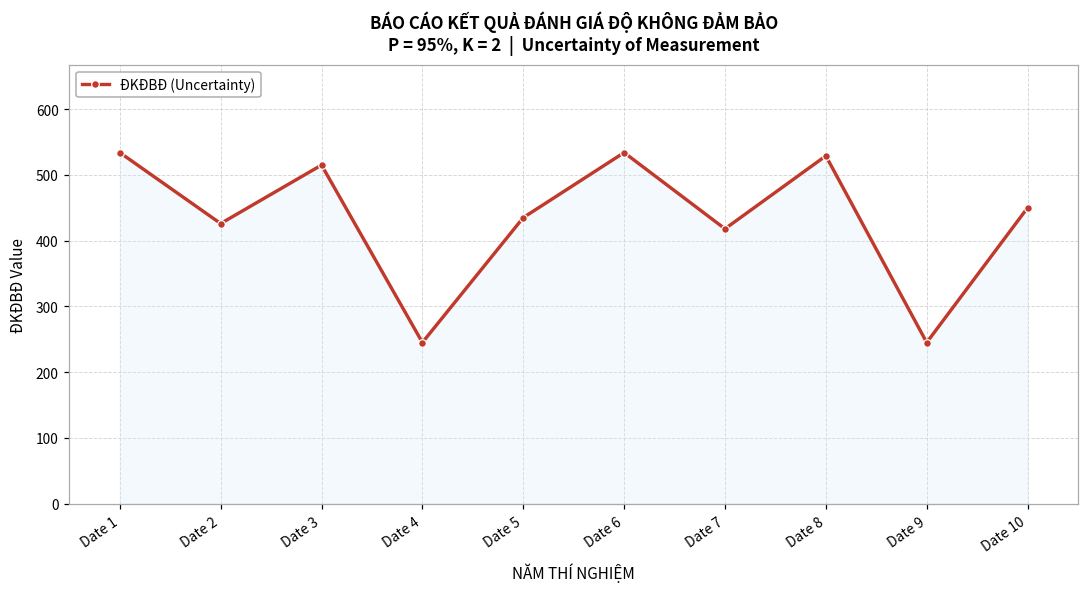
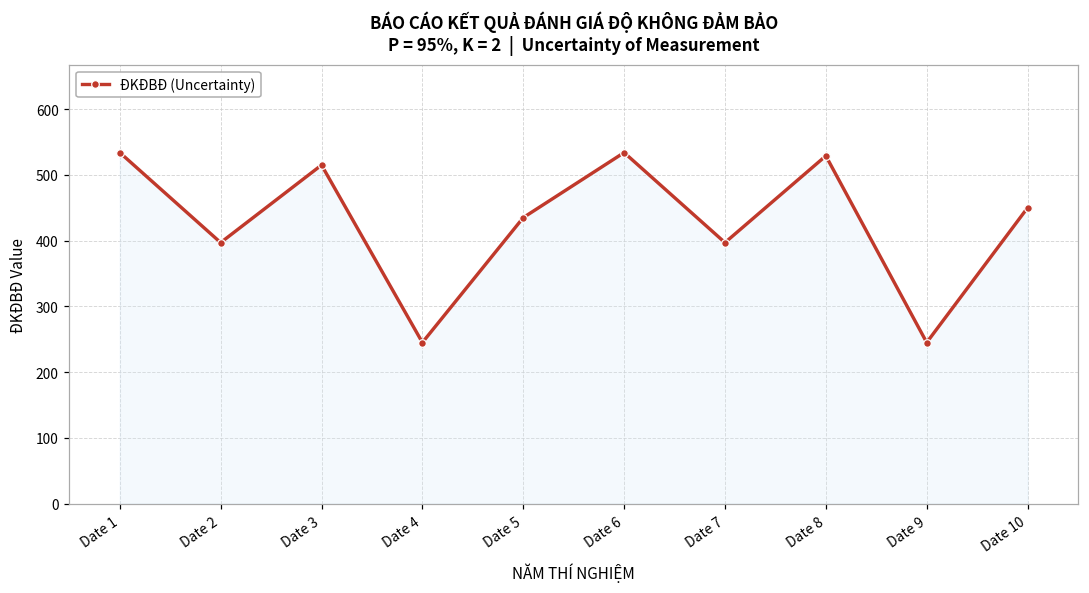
  {
    "Date 1": 530,
-   "Date 2": 430,
+   "Date 2": 400,
    "Date 3": 520,
    "Date 4": 250,
    "Date 5": 440,
    "Date 6": 530,
-   "Date 7": 420,
+   "Date 7": 400,
    "Date 8": 530,
    "Date 9": 250,
    "Date 10": 450
  }
